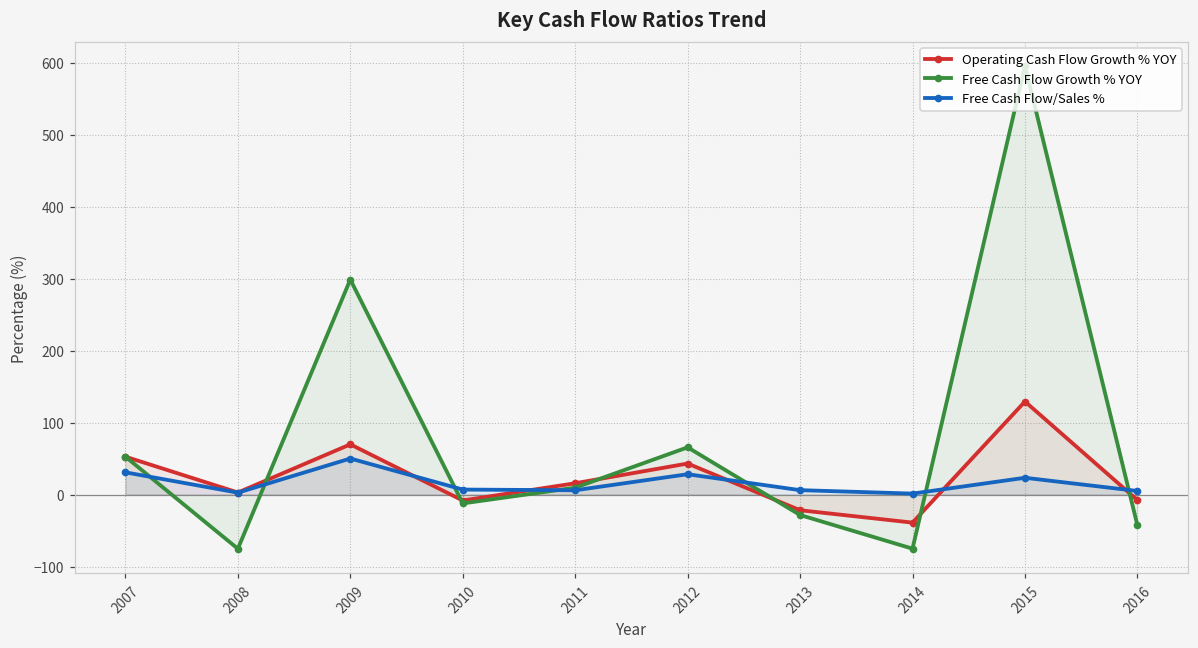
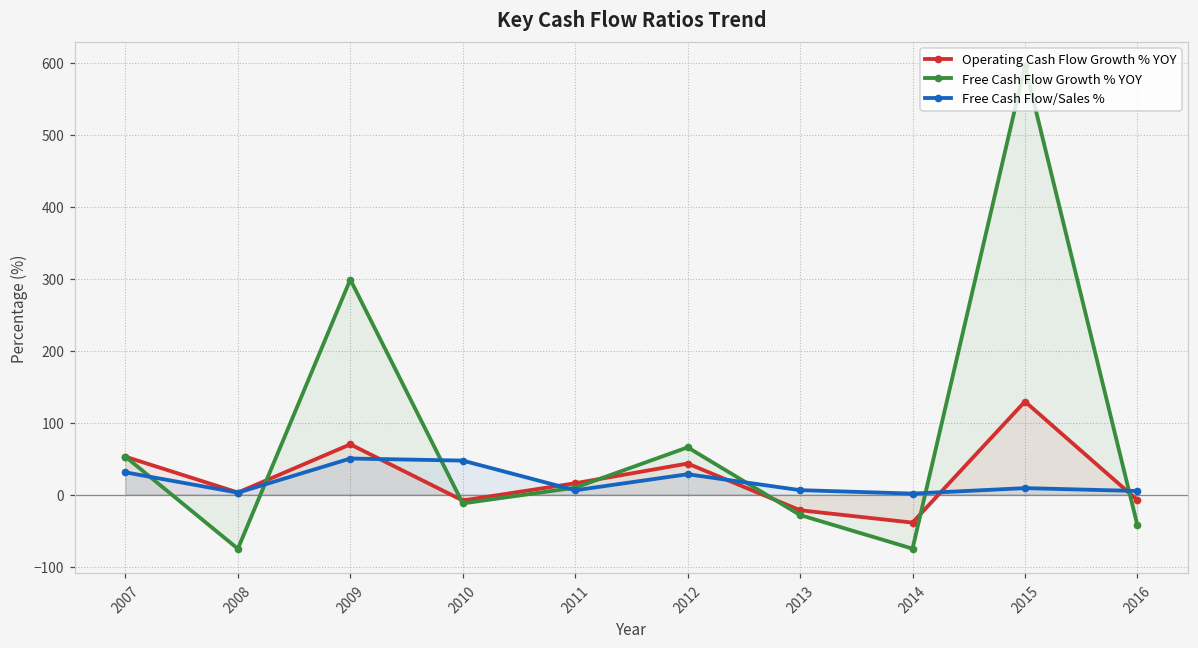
  {
    "Free Cash Flow/Sales %": {
      "2007": 30,
      "2009": 50,
-     "2010": 10,
+     "2010": 50,
      "2012": 30,
      "2013": 10,
-     "2015": 20,
+     "2015": 10,
      "2016": 10
    }
  }
